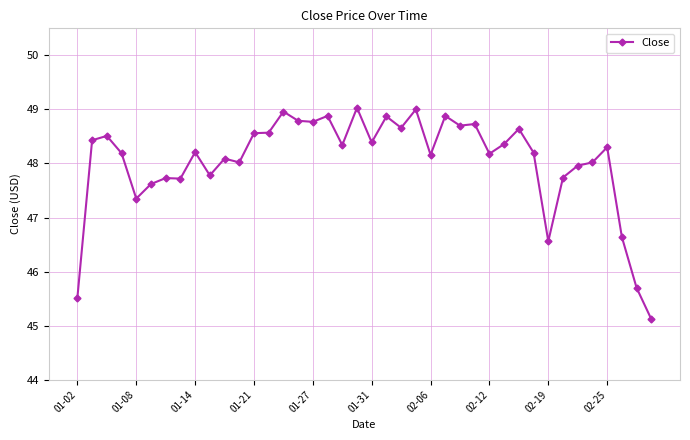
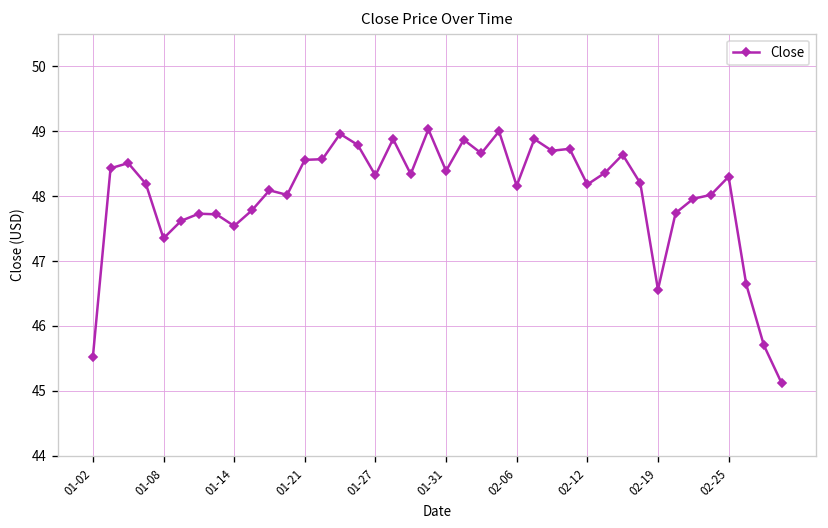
  {
    "01-02": 45.5,
    "01-08": 47.4,
-   "01-14": 48.2,
+   "01-14": 47.5,
    "01-21": 48.6,
-   "01-27": 48.8,
+   "01-27": 48.3,
    "01-31": 48.4,
    "02-06": 48.2,
    "02-12": 48.2,
    "02-19": 46.6,
    "02-25": 48.3
  }
